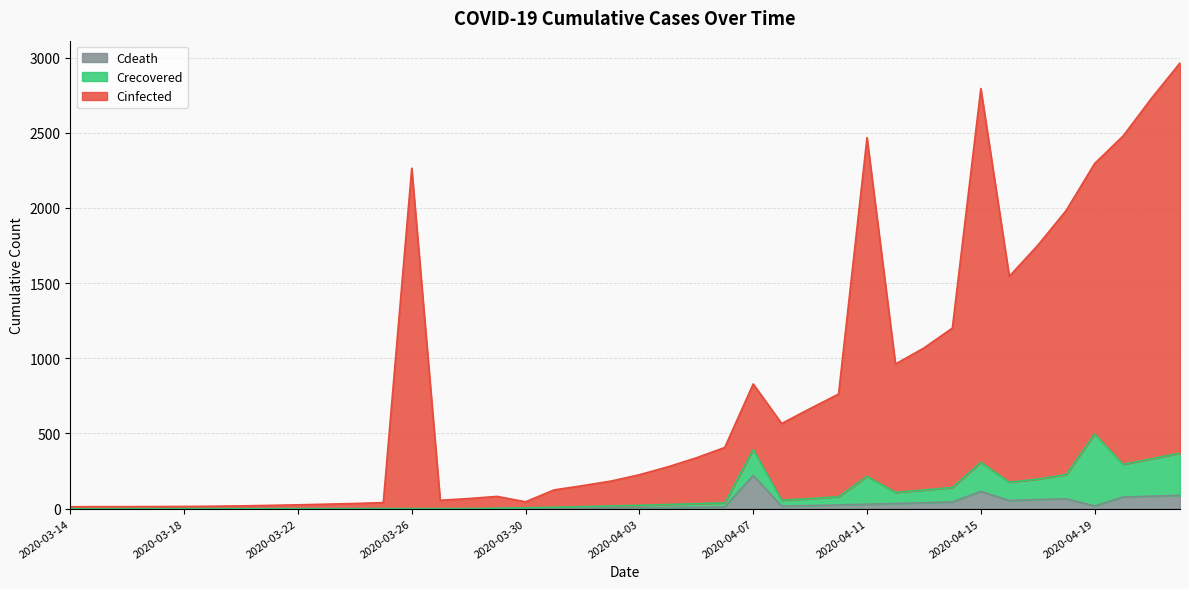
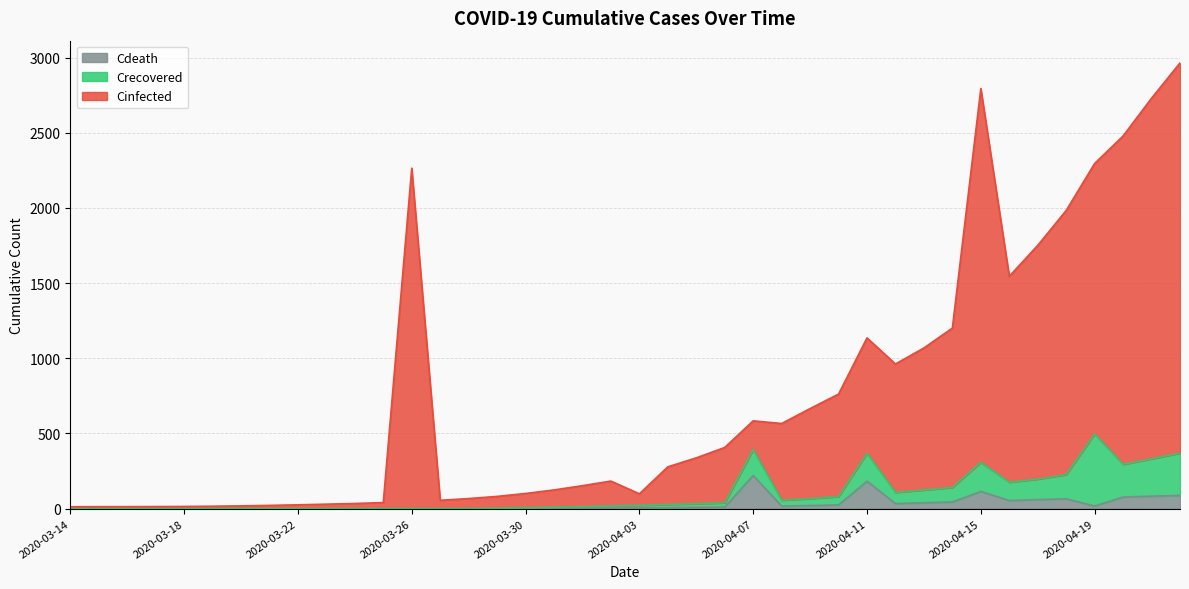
  {
    "Cdeath": {
      "2020-04-03": 10,
      "2020-04-07": 220,
-     "2020-04-11": 30,
+     "2020-04-11": 180,
      "2020-04-15": 110,
      "2020-04-19": 20
    },
    "Crecovered": {
      "2020-04-03": 20,
      "2020-04-07": 170,
      "2020-04-11": 190,
      "2020-04-15": 190,
      "2020-04-19": 480
    },
    "Cinfected": {
      "2020-03-22": 30,
      "2020-03-26": 2260,
-     "2020-03-30": 40,
-     "2020-04-03": 200,
-     "2020-04-07": 440,
-     "2020-04-11": 2250,
+     "2020-03-30": 100,
+     "2020-04-03": 80,
+     "2020-04-07": 190,
+     "2020-04-11": 770,
      "2020-04-15": 2490,
      "2020-04-19": 1800
    }
  }
